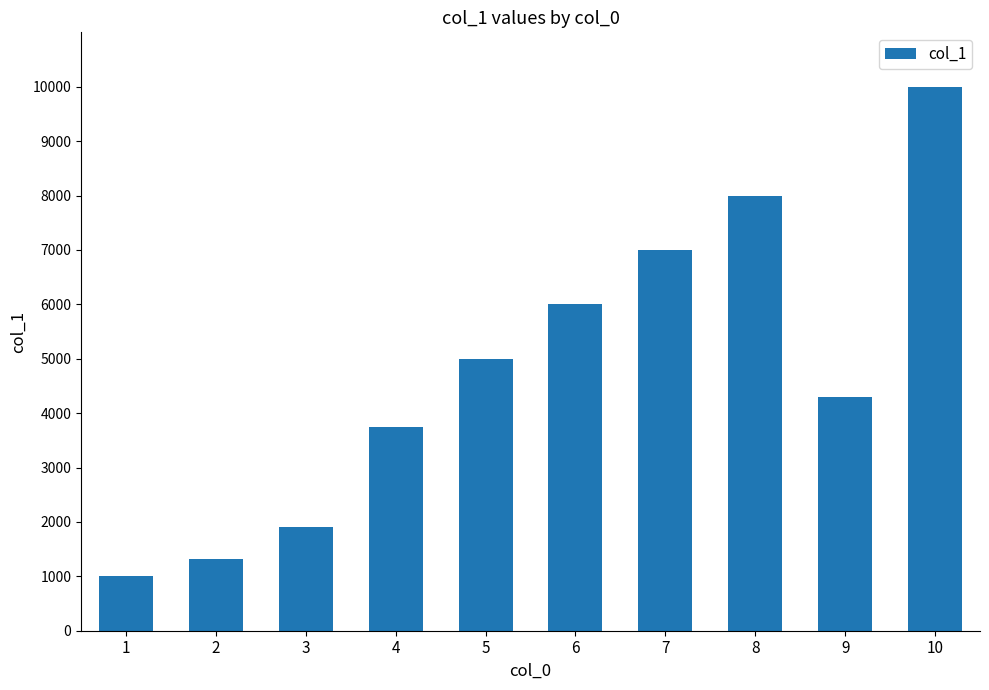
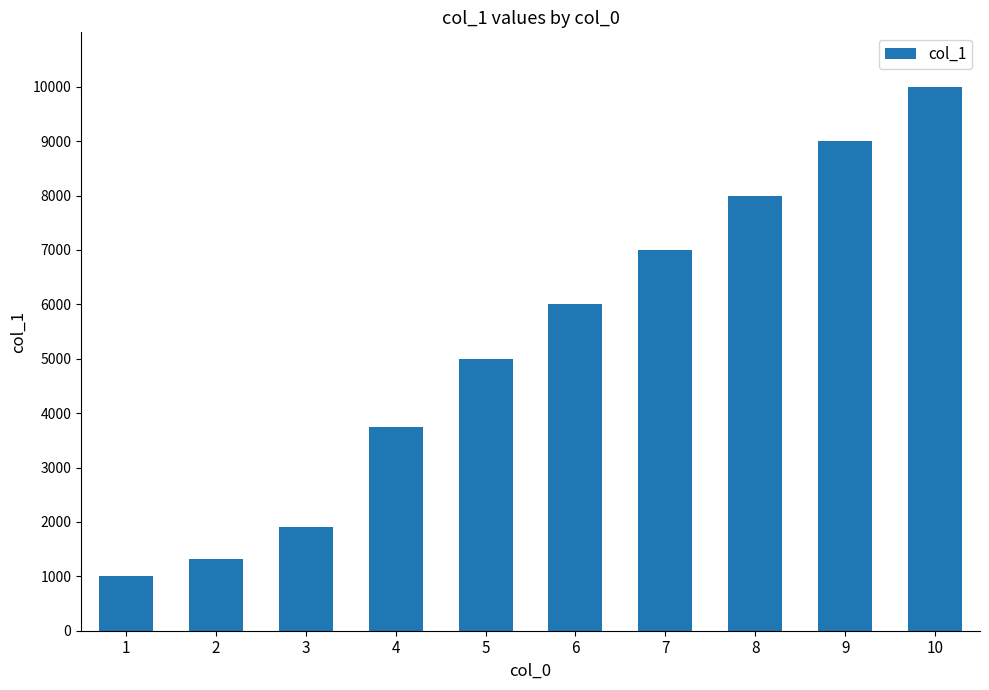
  {
    "1": 1000,
    "2": 1300,
    "3": 1900,
    "4": 3700,
    "5": 5000,
    "6": 6000,
    "7": 7000,
    "8": 8000,
-   "9": 4300,
+   "9": 9000,
    "10": 10000
  }
